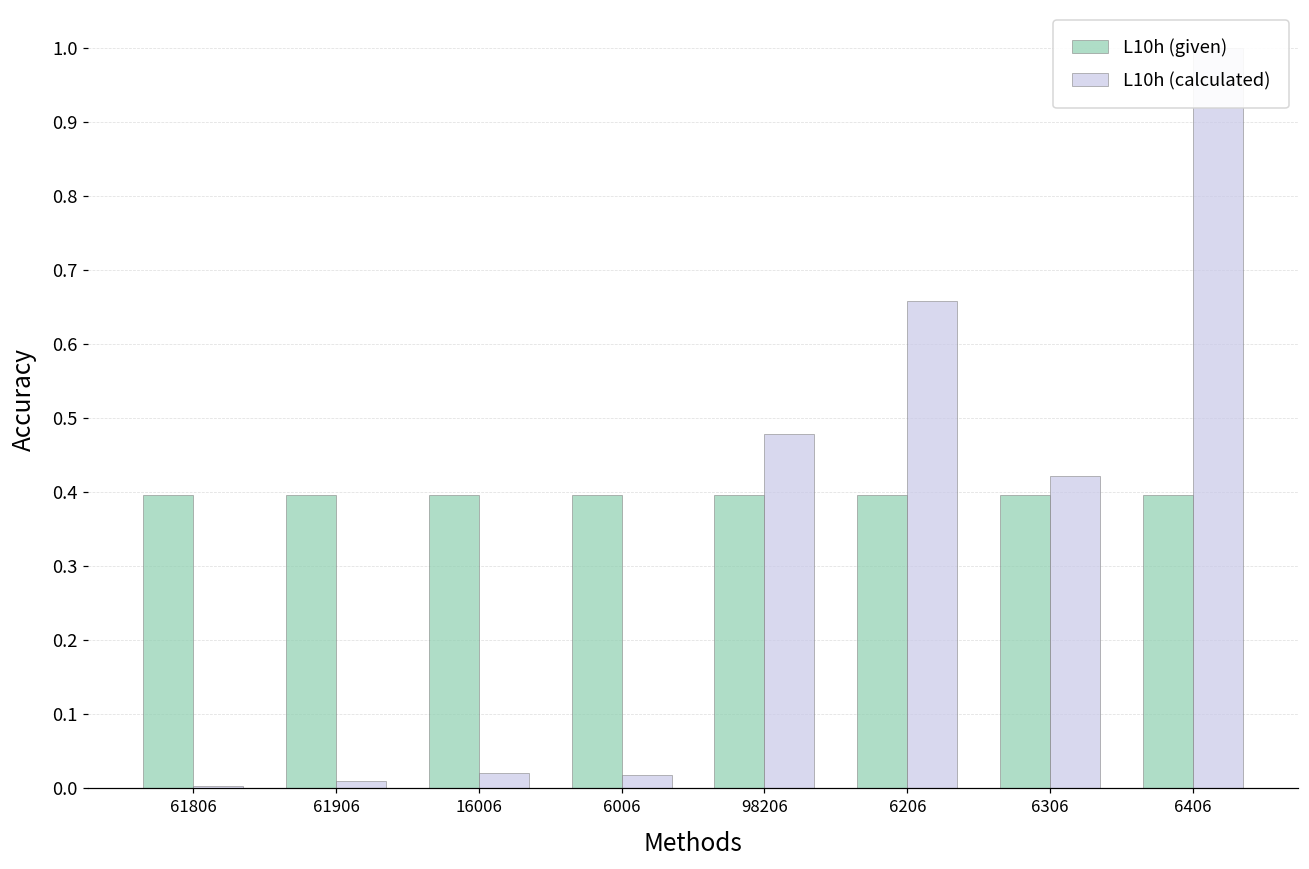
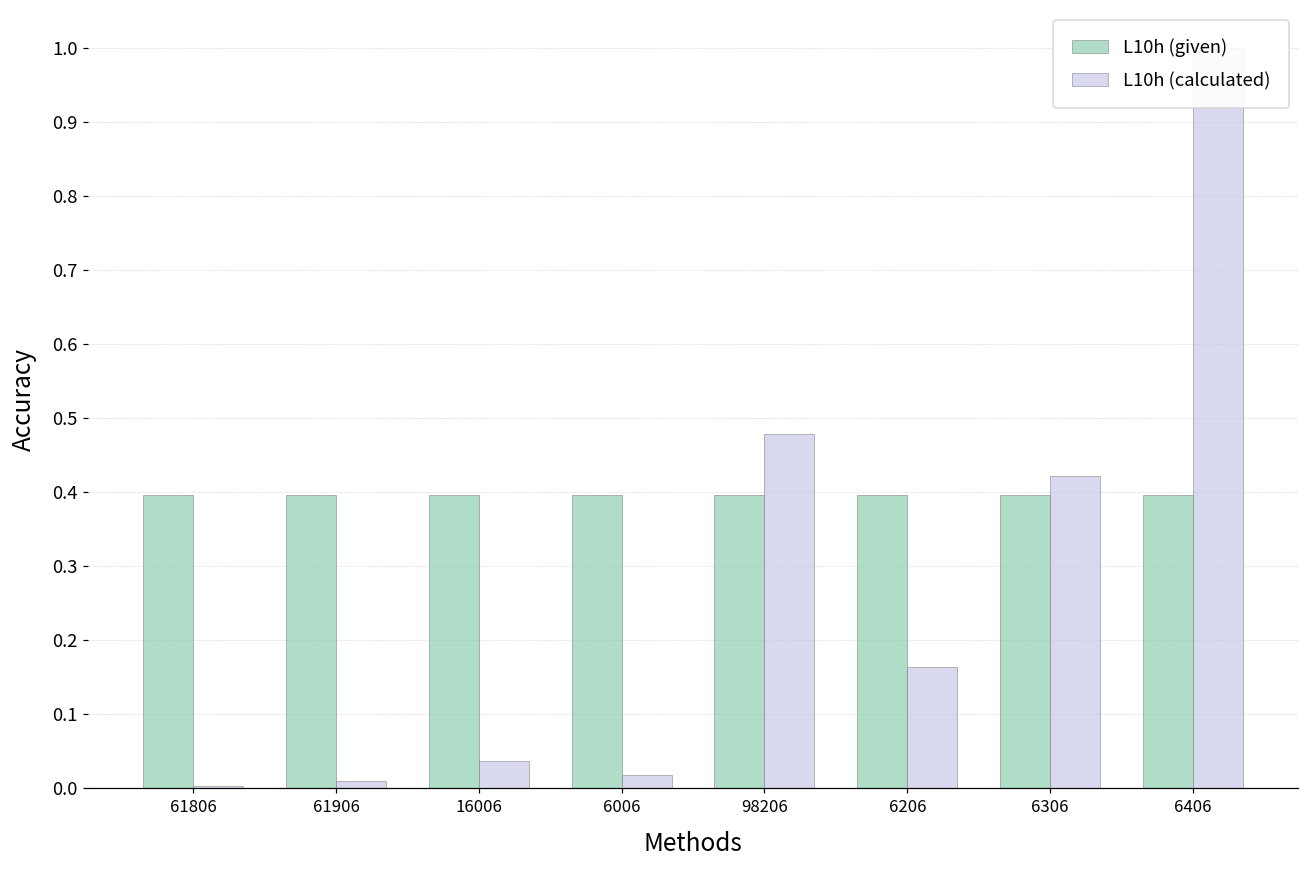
  {
    "L10h (given)": {
      "61806": 0.40,
      "61906": 0.40,
      "16006": 0.40,
      "6006": 0.40,
      "98206": 0.40,
      "6206": 0.40,
      "6306": 0.40,
      "6406": 0.40
    },
    "L10h (calculated)": {
      "61906": 0.01,
-     "16006": 0.02,
+     "16006": 0.04,
      "6006": 0.02,
      "98206": 0.48,
-     "6206": 0.66,
+     "6206": 0.16,
      "6306": 0.42
    }
  }
